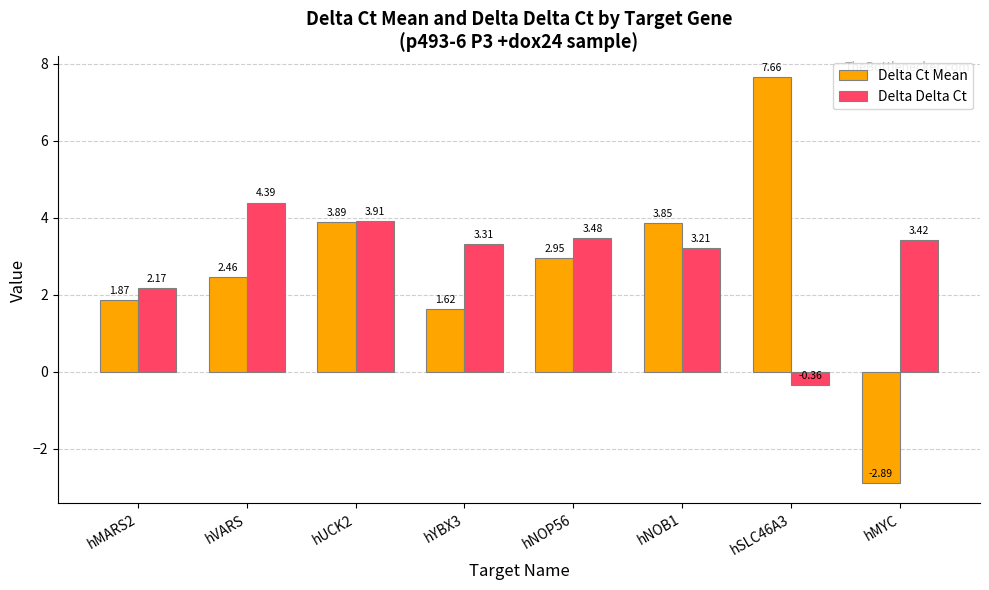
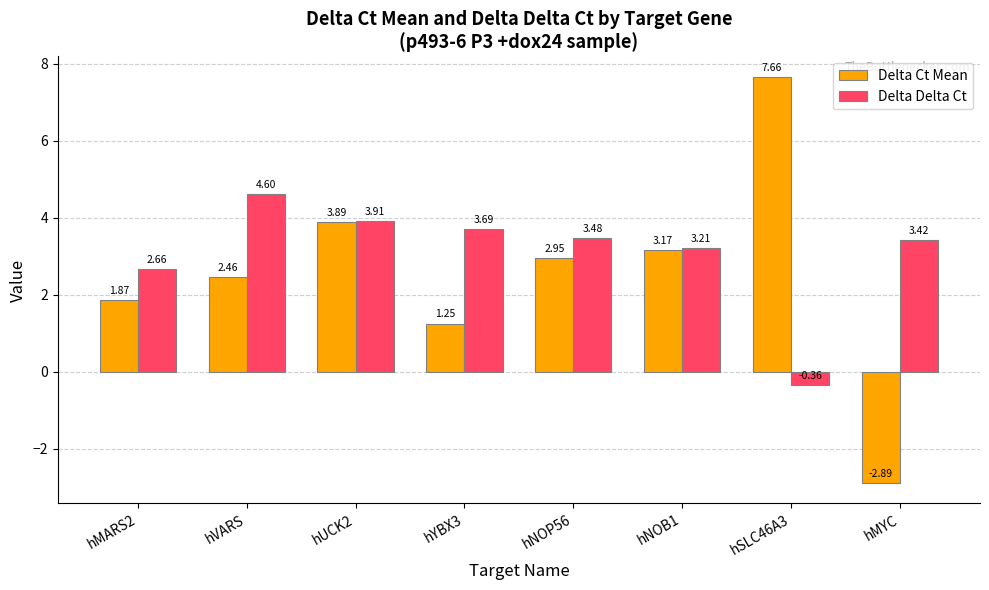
  {
    "Delta Ct Mean": {
      "hMARS2": 1.87,
      "hVARS": 2.46,
      "hUCK2": 3.89,
-     "hYBX3": 1.62,
+     "hYBX3": 1.25,
      "hNOP56": 2.95,
-     "hNOB1": 3.85,
+     "hNOB1": 3.17,
      "hSLC46A3": 7.66,
      "hMYC": -2.89
    },
    "Delta Delta Ct": {
-     "hMARS2": 2.17,
-     "hVARS": 4.39,
+     "hMARS2": 2.66,
+     "hVARS": 4.60,
      "hUCK2": 3.91,
-     "hYBX3": 3.31,
+     "hYBX3": 3.69,
      "hNOP56": 3.48,
      "hNOB1": 3.21,
      "hSLC46A3": -0.36,
      "hMYC": 3.42
    }
  }
